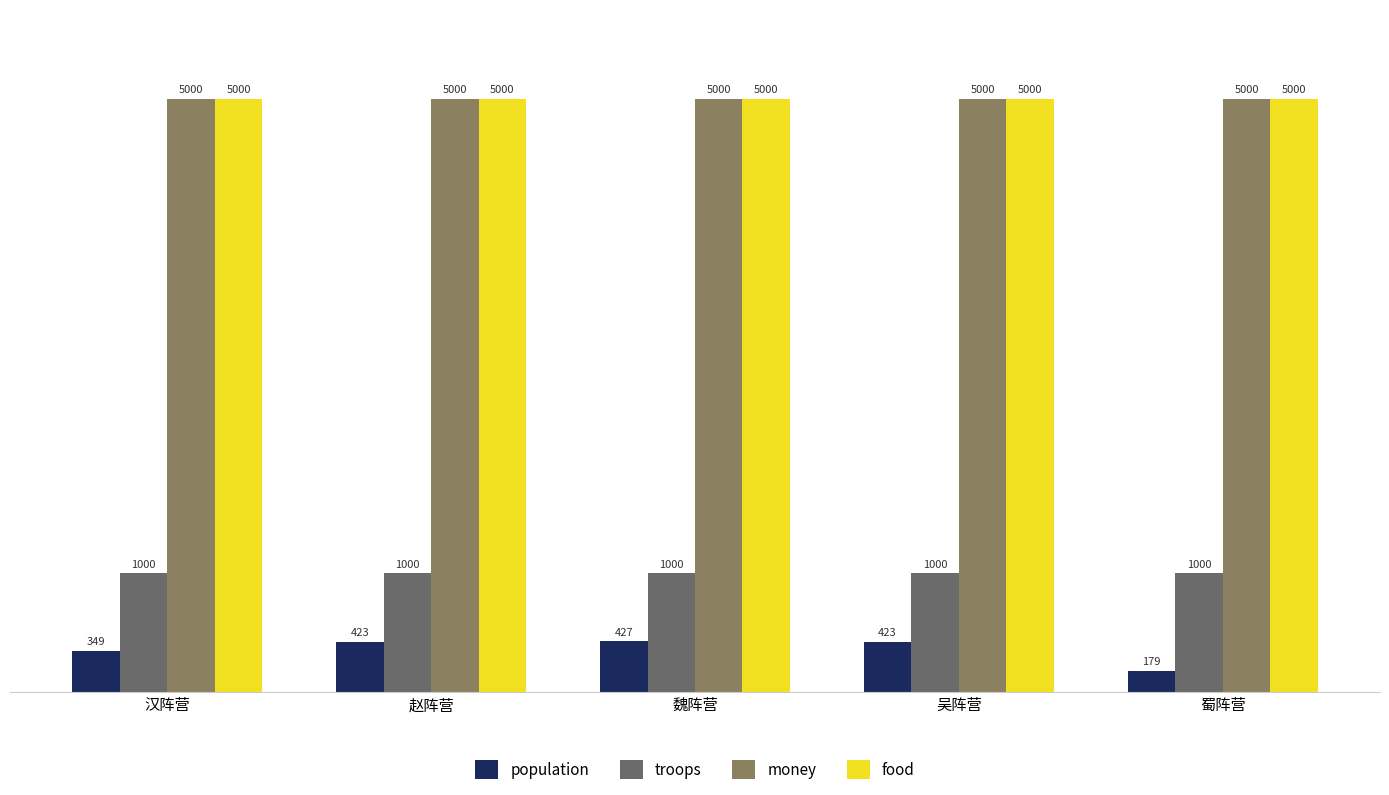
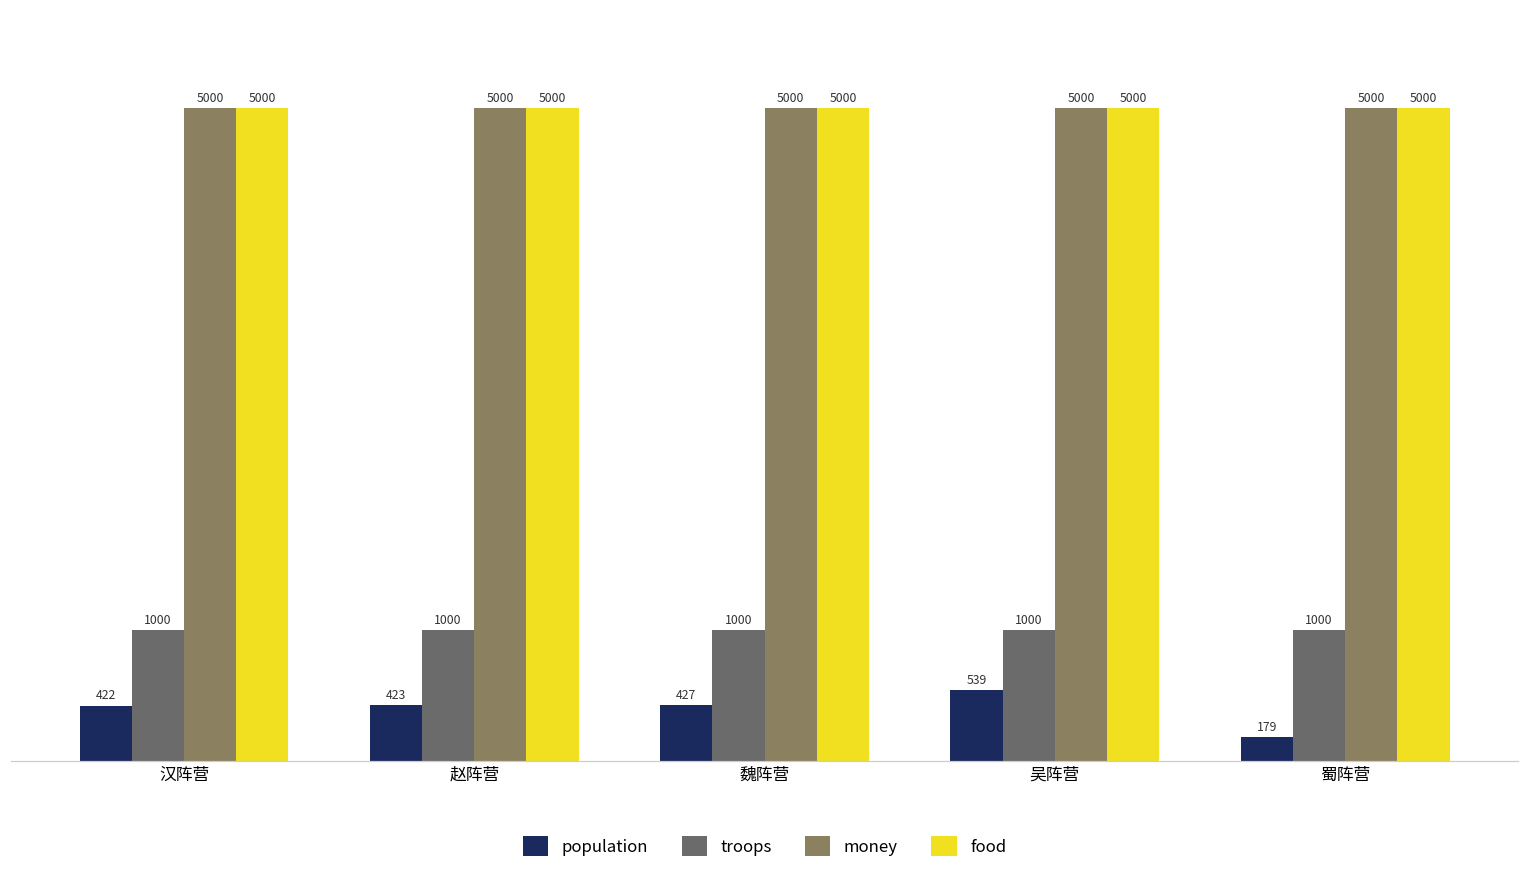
  {
    "population": {
-     "汉阵营": 349,
+     "汉阵营": 422,
      "赵阵营": 423,
      "魏阵营": 427,
-     "吴阵营": 423,
+     "吴阵营": 539,
      "蜀阵营": 179
    },
    "food": {
      "汉阵营": 5000,
      "赵阵营": 5000,
      "魏阵营": 5000,
      "吴阵营": 5000,
      "蜀阵营": 5000
    }
  }
